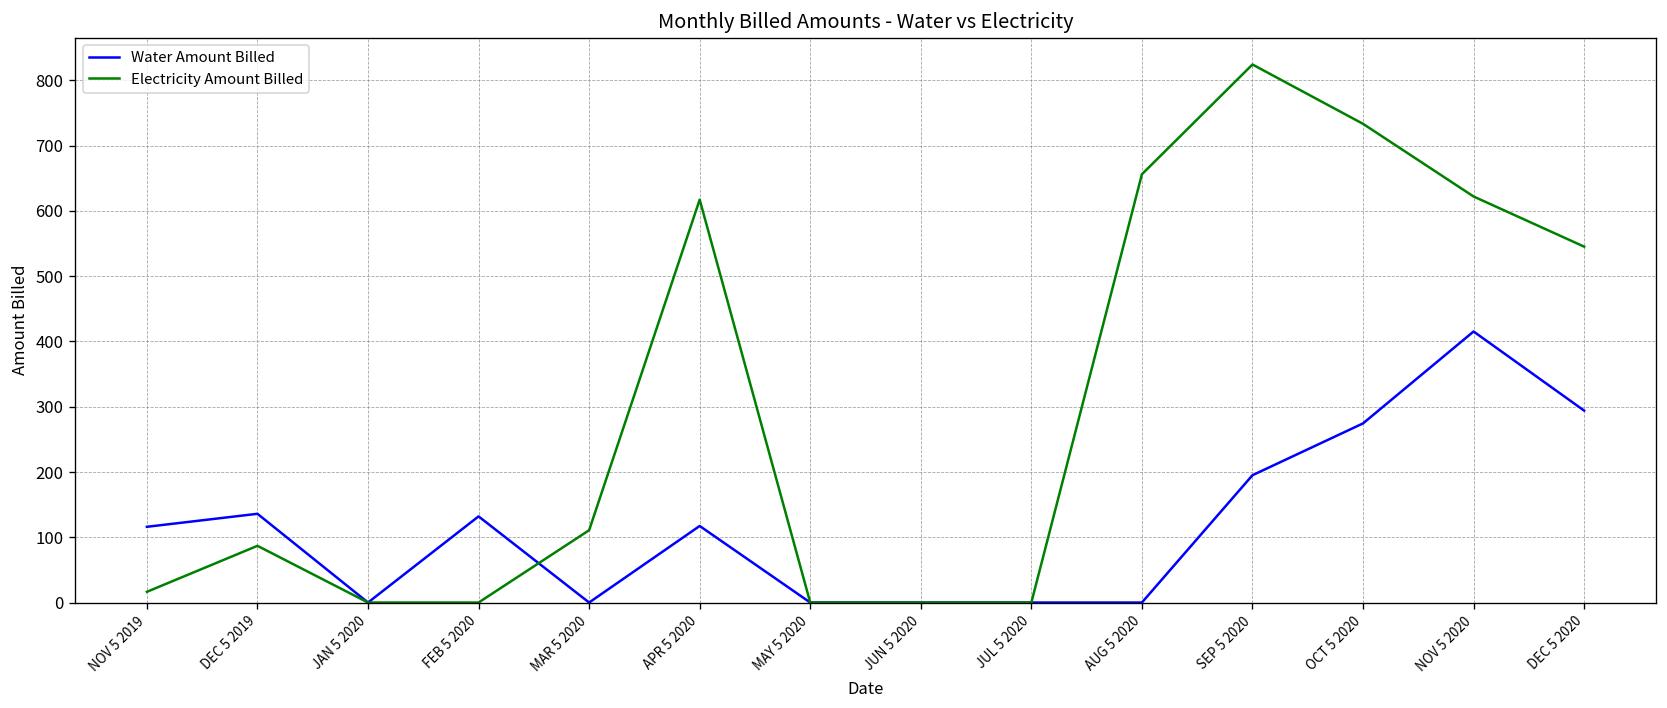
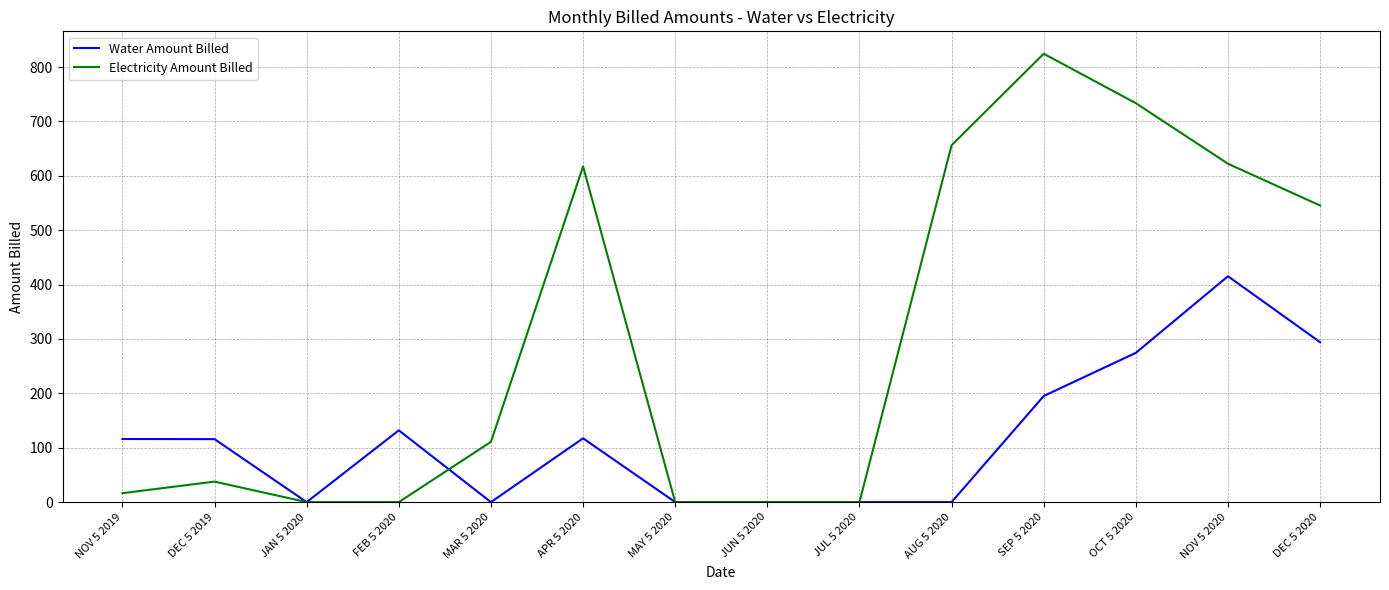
  {
    "Water Amount Billed": {
      "NOV 5 2019": 120,
-     "DEC 5 2019": 140,
+     "DEC 5 2019": 120,
      "FEB 5 2020": 130,
      "MAR 5 2020": 0,
      "APR 5 2020": 120,
      "AUG 5 2020": 0,
      "SEP 5 2020": 200,
      "OCT 5 2020": 270,
      "NOV 5 2020": 420,
      "DEC 5 2020": 290
    },
    "Electricity Amount Billed": {
      "NOV 5 2019": 20,
-     "DEC 5 2019": 90,
+     "DEC 5 2019": 40,
      "FEB 5 2020": 0,
      "MAR 5 2020": 110,
      "APR 5 2020": 620,
      "AUG 5 2020": 660,
      "SEP 5 2020": 820,
      "OCT 5 2020": 730,
      "NOV 5 2020": 620,
      "DEC 5 2020": 550
    }
  }
